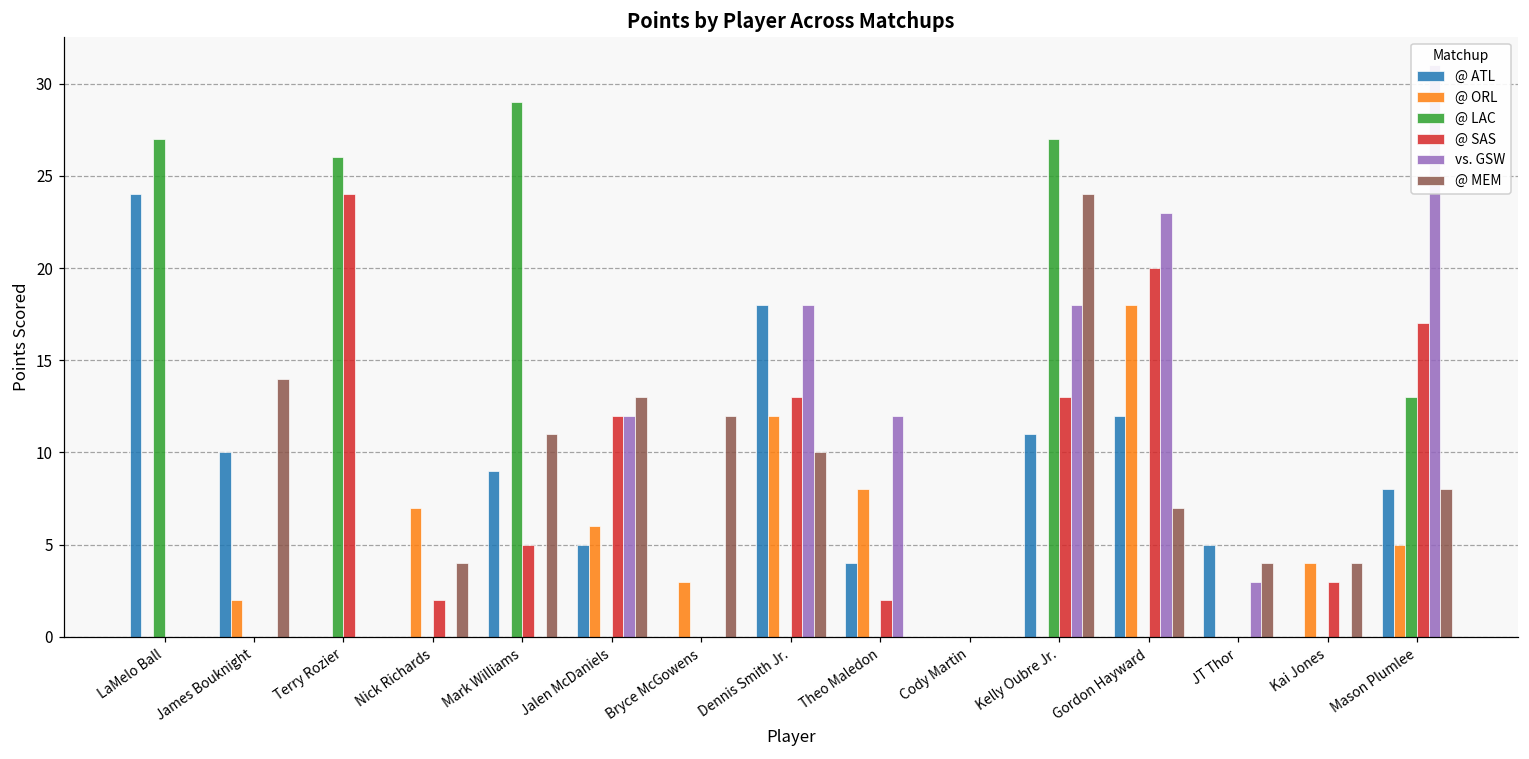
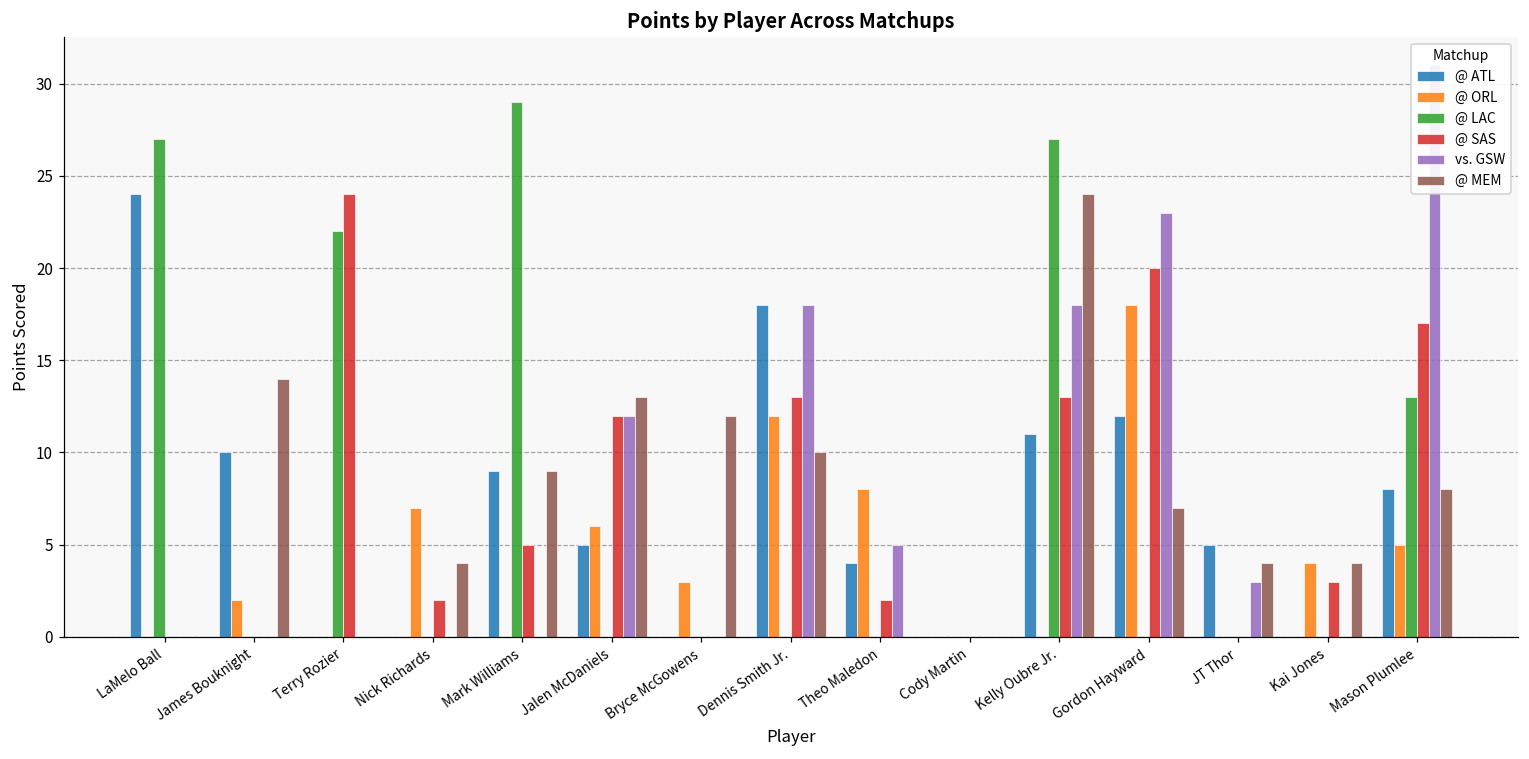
  {
    "@ ATL": {
      "LaMelo Ball": 24,
      "James Bouknight": 10,
      "Terry Rozier": 0,
      "Nick Richards": 0,
      "Mark Williams": 9,
      "Jalen McDaniels": 5,
      "Bryce McGowens": 0,
      "Dennis Smith Jr.": 18,
      "Theo Maledon": 4,
      "Cody Martin": 0,
      "Kelly Oubre Jr.": 11,
      "Gordon Hayward": 12,
      "JT Thor": 5,
      "Kai Jones": 0,
      "Mason Plumlee": 8
    },
    "@ ORL": {
      "LaMelo Ball": 0,
      "James Bouknight": 2,
      "Terry Rozier": 0,
      "Nick Richards": 7,
      "Mark Williams": 0,
      "Jalen McDaniels": 6,
      "Bryce McGowens": 3,
      "Dennis Smith Jr.": 12,
      "Theo Maledon": 8,
      "Cody Martin": 0,
      "Kelly Oubre Jr.": 0,
      "Gordon Hayward": 18,
      "JT Thor": 0,
      "Kai Jones": 4,
      "Mason Plumlee": 5
    },
    "@ LAC": {
      "LaMelo Ball": 27,
      "James Bouknight": 0,
-     "Terry Rozier": 26,
+     "Terry Rozier": 22,
      "Nick Richards": 0,
      "Mark Williams": 29,
      "Jalen McDaniels": 0,
      "Bryce McGowens": 0,
      "Dennis Smith Jr.": 0,
      "Theo Maledon": 0,
      "Cody Martin": 0,
      "Kelly Oubre Jr.": 27,
      "Gordon Hayward": 0,
      "JT Thor": 0,
      "Kai Jones": 0,
      "Mason Plumlee": 13
    },
    "@ SAS": {
      "LaMelo Ball": 0,
      "James Bouknight": 0,
      "Terry Rozier": 24,
      "Nick Richards": 2,
      "Mark Williams": 5,
      "Jalen McDaniels": 12,
      "Bryce McGowens": 0,
      "Dennis Smith Jr.": 13,
      "Theo Maledon": 2,
      "Cody Martin": 0,
      "Kelly Oubre Jr.": 13,
      "Gordon Hayward": 20,
      "JT Thor": 0,
      "Kai Jones": 3,
      "Mason Plumlee": 17
    },
    "vs. GSW": {
      "LaMelo Ball": 0,
      "James Bouknight": 0,
      "Terry Rozier": 0,
      "Nick Richards": 0,
      "Mark Williams": 0,
      "Jalen McDaniels": 12,
      "Bryce McGowens": 0,
      "Dennis Smith Jr.": 18,
-     "Theo Maledon": 12,
+     "Theo Maledon": 5,
      "Cody Martin": 0,
      "Kelly Oubre Jr.": 18,
      "Gordon Hayward": 23,
      "JT Thor": 3,
      "Kai Jones": 0
    },
    "@ MEM": {
      "LaMelo Ball": 0,
      "James Bouknight": 14,
      "Terry Rozier": 0,
      "Nick Richards": 4,
-     "Mark Williams": 11,
+     "Mark Williams": 9,
      "Jalen McDaniels": 13,
      "Bryce McGowens": 12,
      "Dennis Smith Jr.": 10,
      "Theo Maledon": 0,
      "Cody Martin": 0,
      "Kelly Oubre Jr.": 24,
      "Gordon Hayward": 7,
      "JT Thor": 4,
      "Kai Jones": 4,
      "Mason Plumlee": 8
    }
  }
